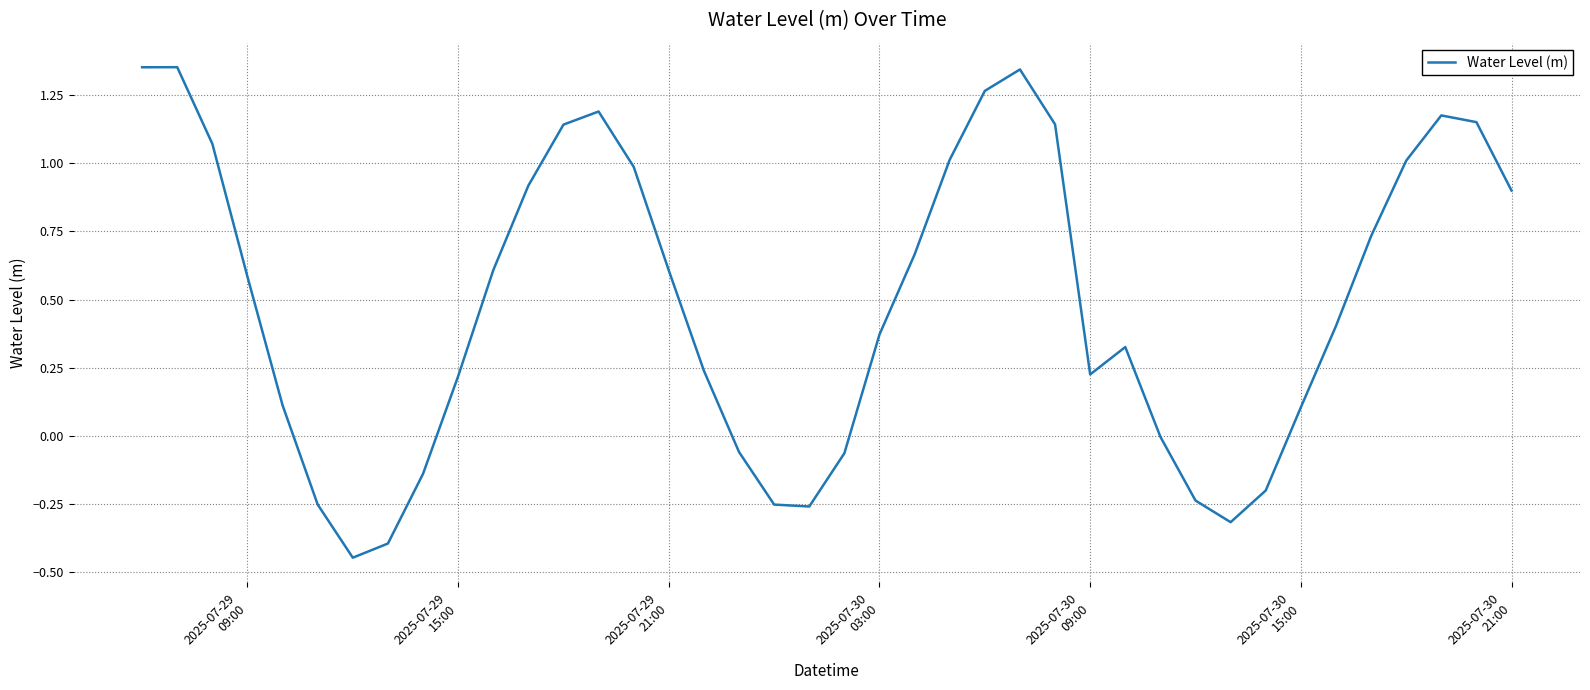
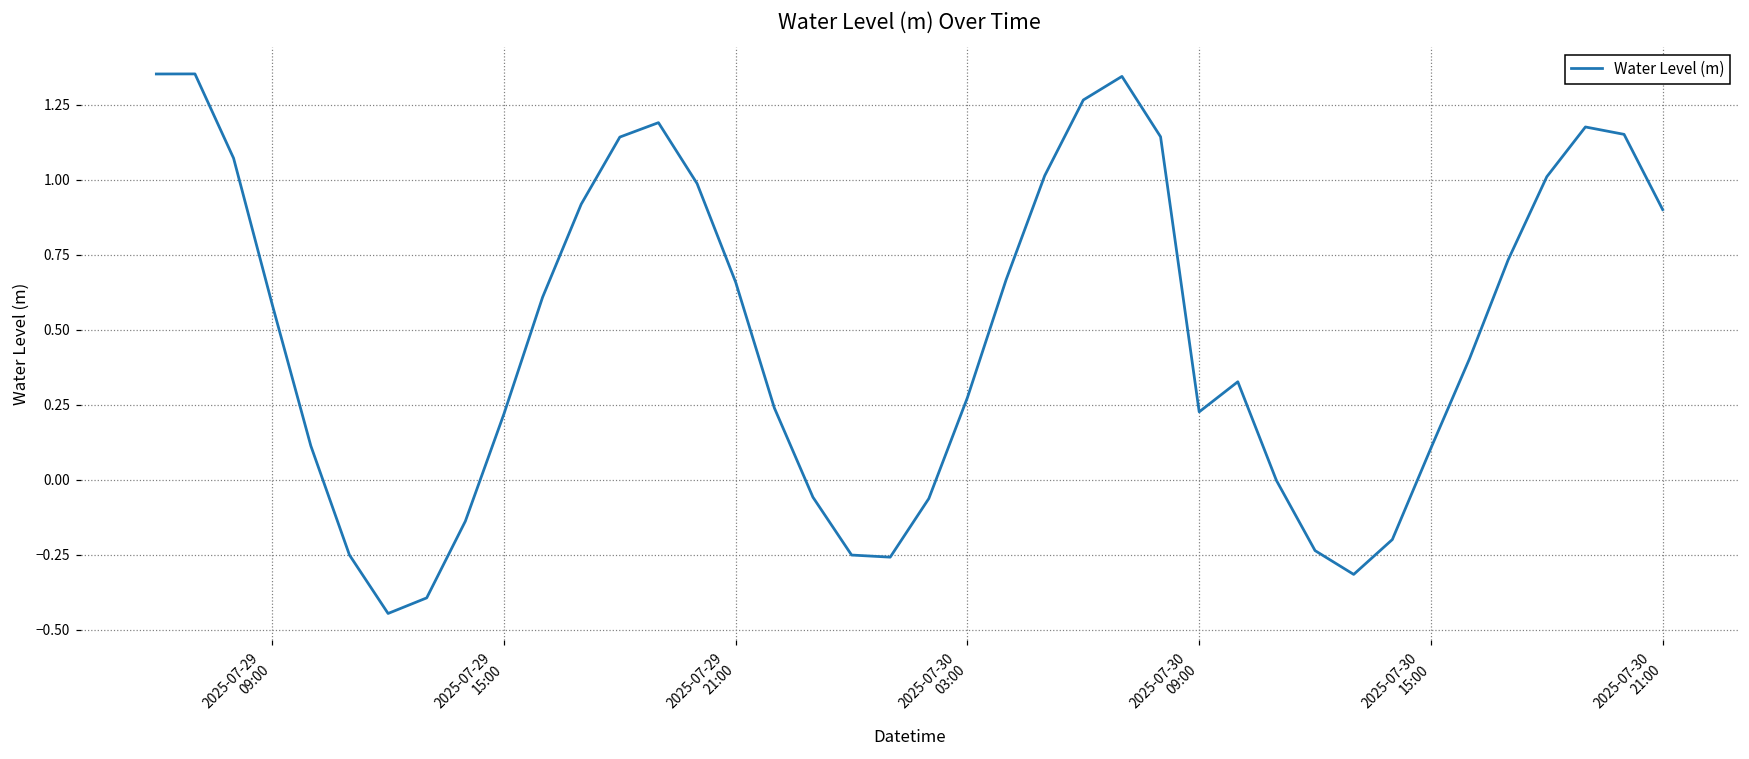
  {
    "2025-07-29 09:00": 0.58,
    "2025-07-29 15:00": 0.22,
-   "2025-07-29 21:00": 0.61,
-   "2025-07-30 03:00": 0.37,
+   "2025-07-29 21:00": 0.66,
+   "2025-07-30 03:00": 0.27,
    "2025-07-30 09:00": 0.23,
    "2025-07-30 15:00": 0.11,
    "2025-07-30 21:00": 0.90
  }
